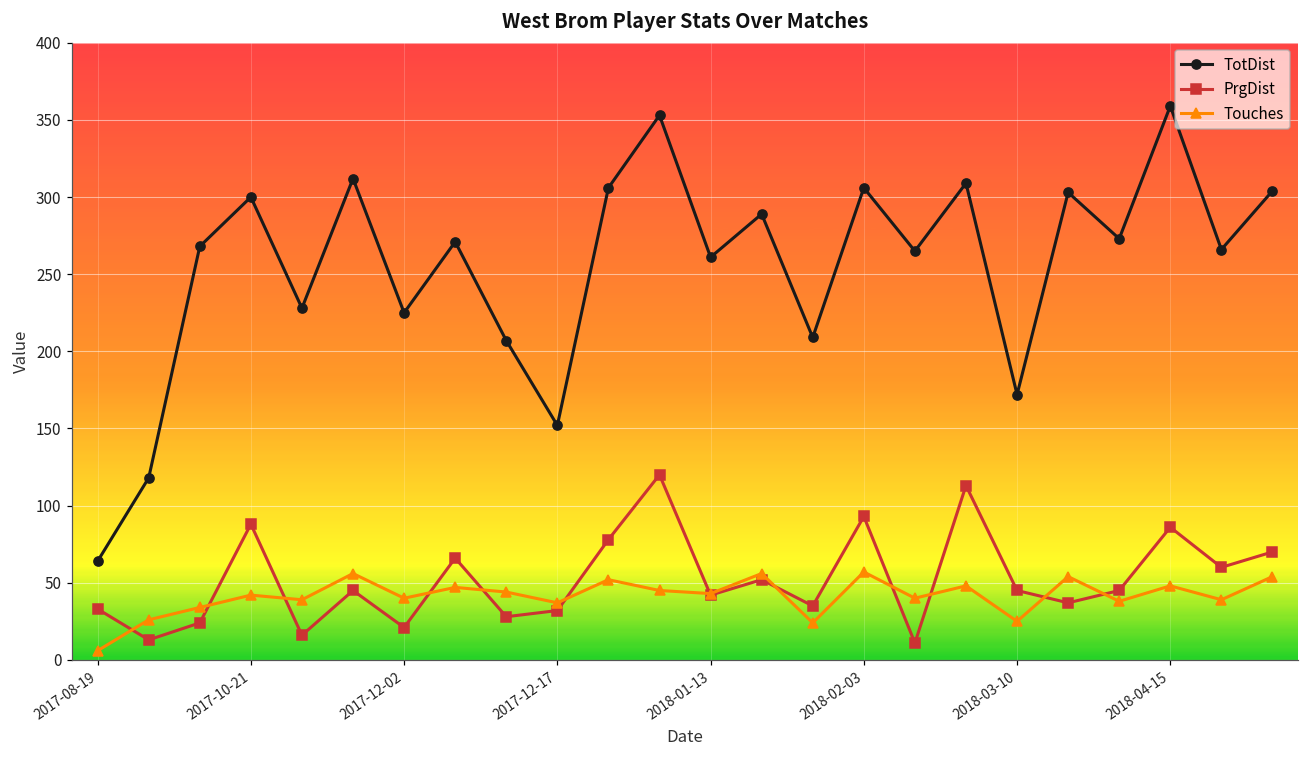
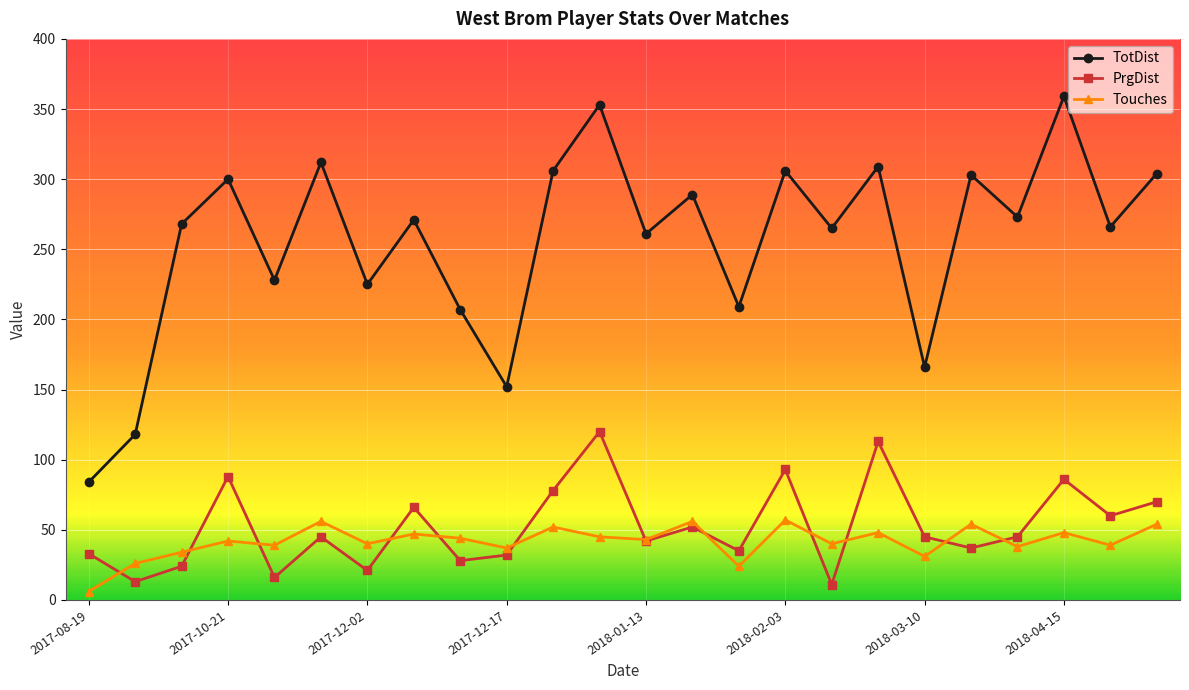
  {
    "TotDist": {
-     "2017-08-19": 64,
+     "2017-08-19": 84,
      "2017-10-21": 300,
      "2017-12-02": 225,
      "2017-12-17": 152,
      "2018-01-13": 261,
      "2018-02-03": 306,
-     "2018-03-10": 172,
+     "2018-03-10": 166,
      "2018-04-15": 359
    },
    "PrgDist": {
      "2017-08-19": 33,
      "2017-10-21": 88,
      "2017-12-02": 21,
      "2017-12-17": 32,
      "2018-02-03": 93,
      "2018-03-10": 45,
      "2018-04-15": 86
    },
    "Touches": {
      "2017-08-19": 6,
      "2017-10-21": 42,
      "2017-12-02": 40,
      "2017-12-17": 37,
      "2018-02-03": 57,
-     "2018-03-10": 25,
+     "2018-03-10": 31,
      "2018-04-15": 48
    }
  }
